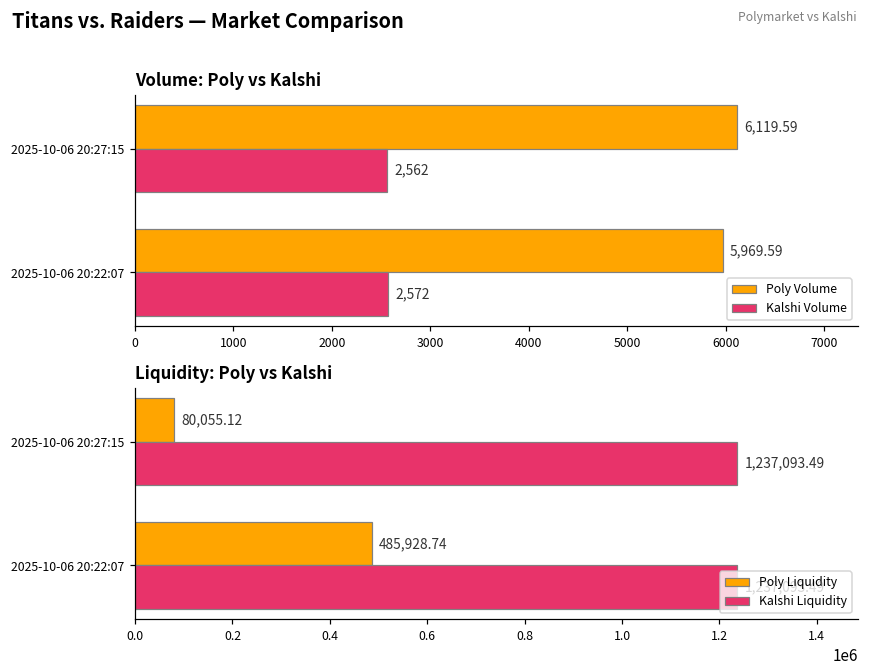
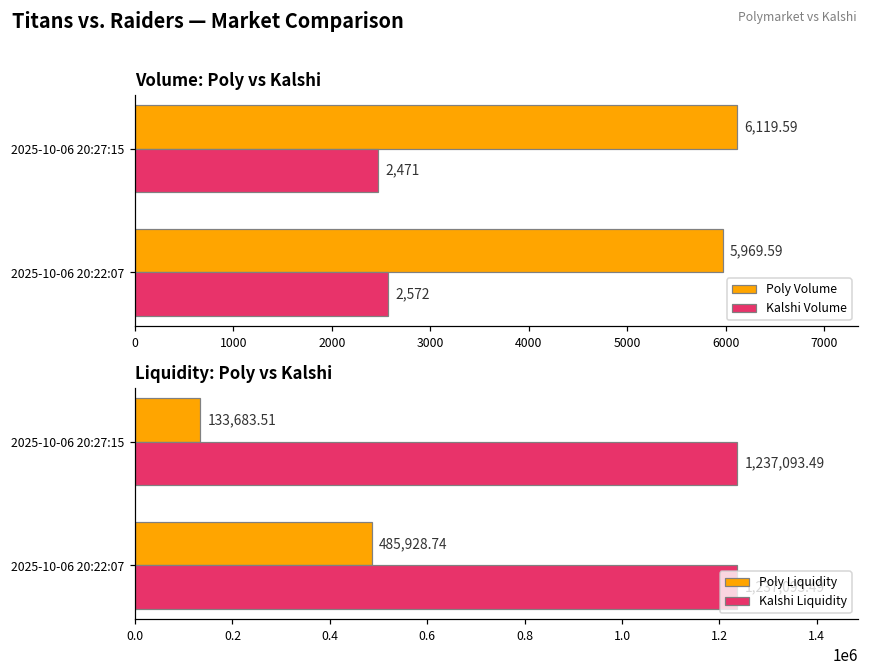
  {
    "Volume: Poly vs Kalshi": {
      "Poly Volume": {
        "2025-10-06 20:27:15": "6,119.59",
        "2025-10-06 20:22:07": "5,969.59"
      },
      "Kalshi Volume": {
-       "2025-10-06 20:27:15": "2,562",
+       "2025-10-06 20:27:15": "2,471",
        "2025-10-06 20:22:07": "2,572"
      }
    },
    "Liquidity: Poly vs Kalshi": {
      "Poly Liquidity": {
-       "2025-10-06 20:27:15": "80,055.12",
+       "2025-10-06 20:27:15": "133,683.51",
        "2025-10-06 20:22:07": "485,928.74"
      },
      "Kalshi Liquidity": {
        "2025-10-06 20:27:15": "1,237,093.49"
      }
    }
  }
